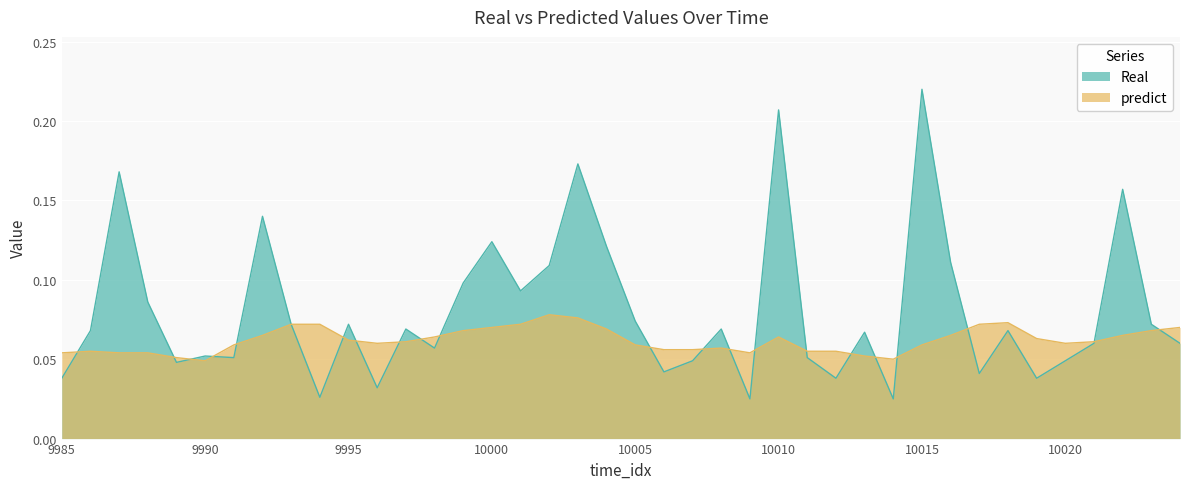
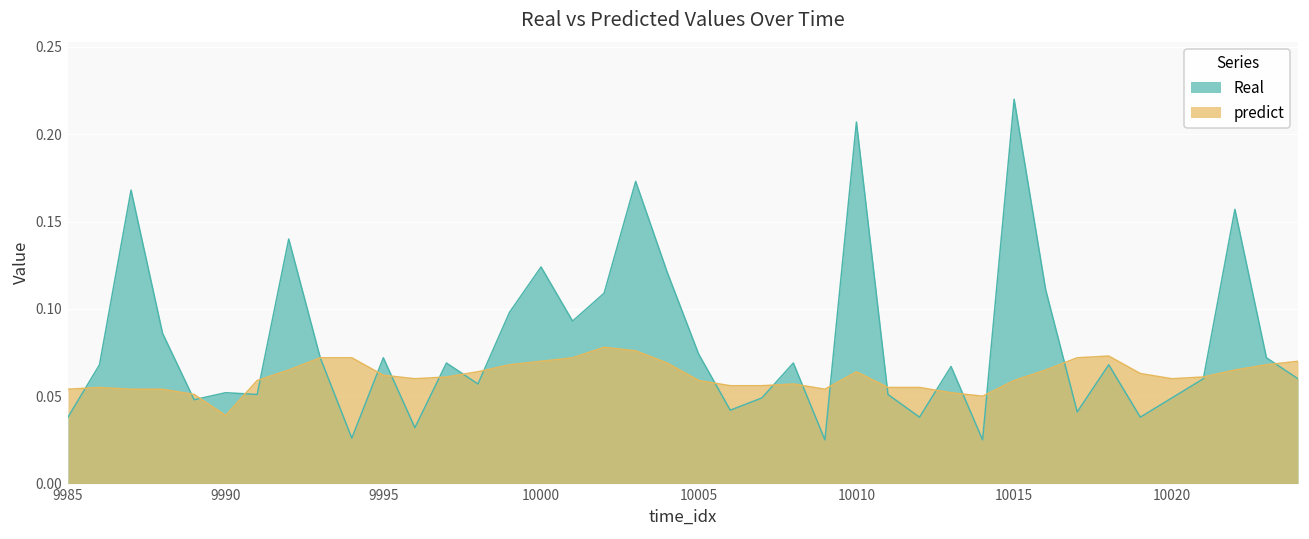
  {
    "Real": {
      "9985": 0.038,
      "9990": 0.052,
      "9995": 0.072,
      "10000": 0.124,
      "10005": 0.074,
      "10010": 0.207,
      "10015": 0.220,
      "10020": 0.049
    },
    "predict": {
      "9985": 0.054,
-     "9990": 0.049,
+     "9990": 0.039,
      "9995": 0.062,
      "10000": 0.070,
      "10005": 0.059,
      "10010": 0.064,
      "10015": 0.059,
      "10020": 0.060
    }
  }
